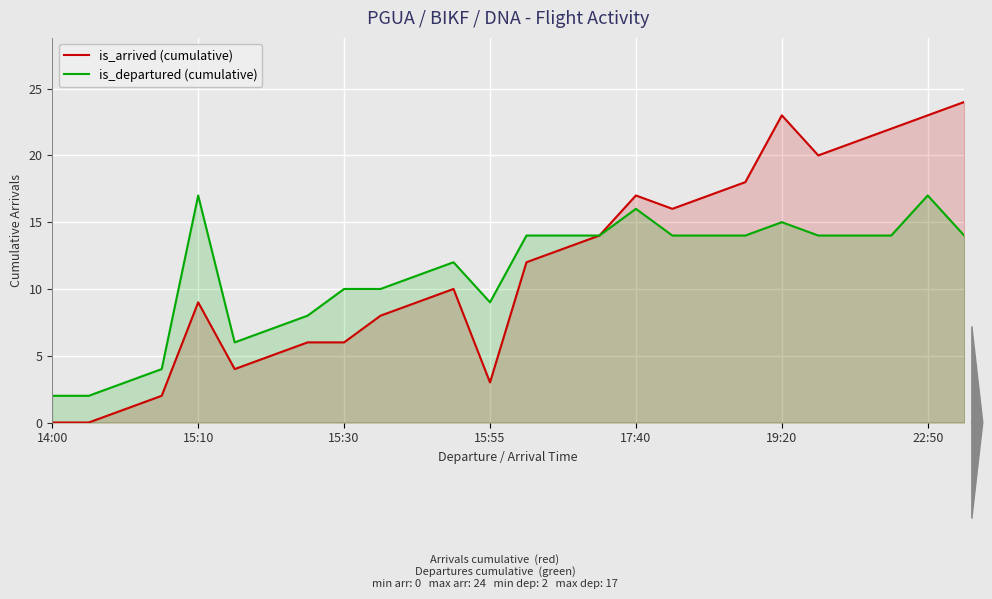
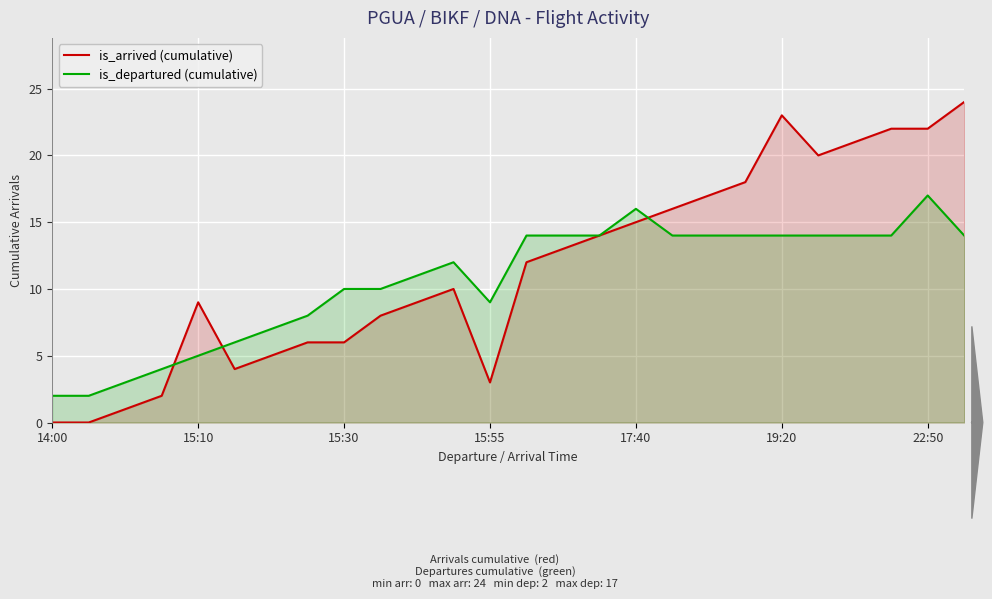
  {
    "is_arrived (cumulative)": {
      "14:00": 0,
      "15:10": 9,
      "15:30": 6,
      "15:55": 3,
-     "17:40": 17,
+     "17:40": 15,
      "19:20": 23,
-     "22:50": 23
+     "22:50": 22
    },
    "is_departured (cumulative)": {
      "14:00": 2,
-     "15:10": 17,
+     "15:10": 5,
      "15:30": 10,
      "15:55": 9,
      "17:40": 16,
-     "19:20": 15,
+     "19:20": 14,
      "22:50": 17
    }
  }
